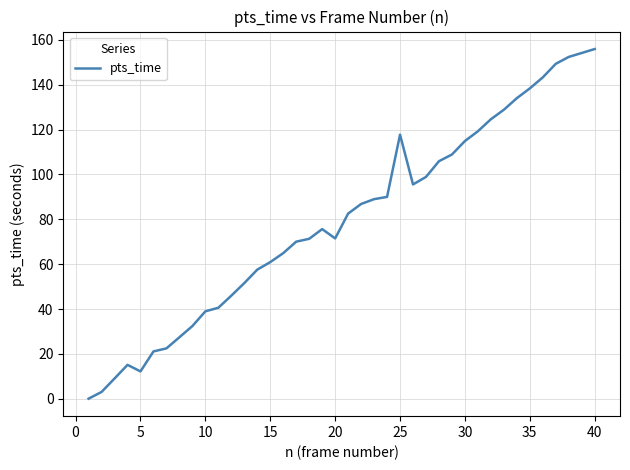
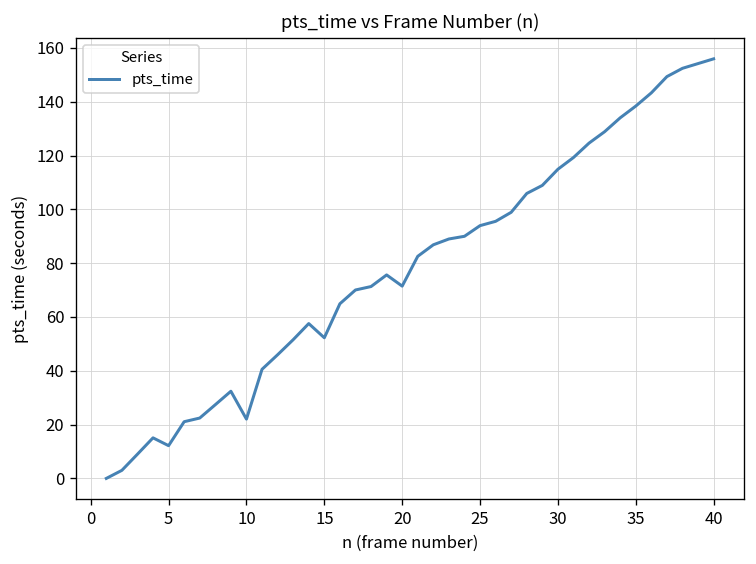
  {
    "5": 12,
-   "10": 39,
-   "15": 61,
+   "10": 22,
+   "15": 52,
    "20": 71,
-   "25": 118,
+   "25": 94,
    "30": 115,
    "35": 138,
    "40": 156
  }
